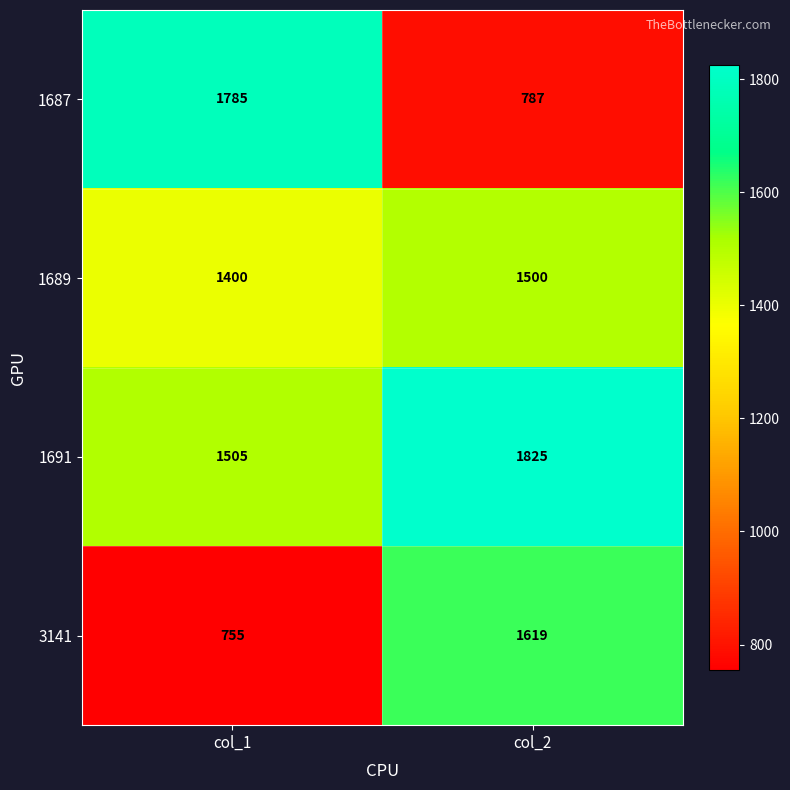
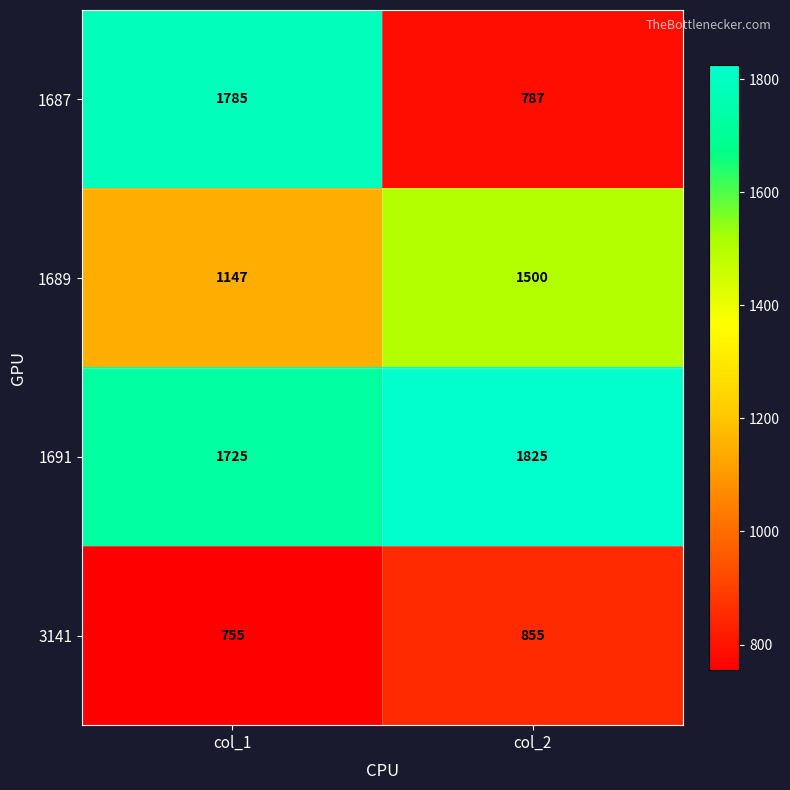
  {
    "1687": {
      "col_1": 1785,
      "col_2": 787
    },
    "1689": {
-     "col_1": 1400,
+     "col_1": 1147,
      "col_2": 1500
    },
    "1691": {
-     "col_1": 1505,
+     "col_1": 1725,
      "col_2": 1825
    },
    "3141": {
      "col_1": 755,
-     "col_2": 1619
+     "col_2": 855
    }
  }
